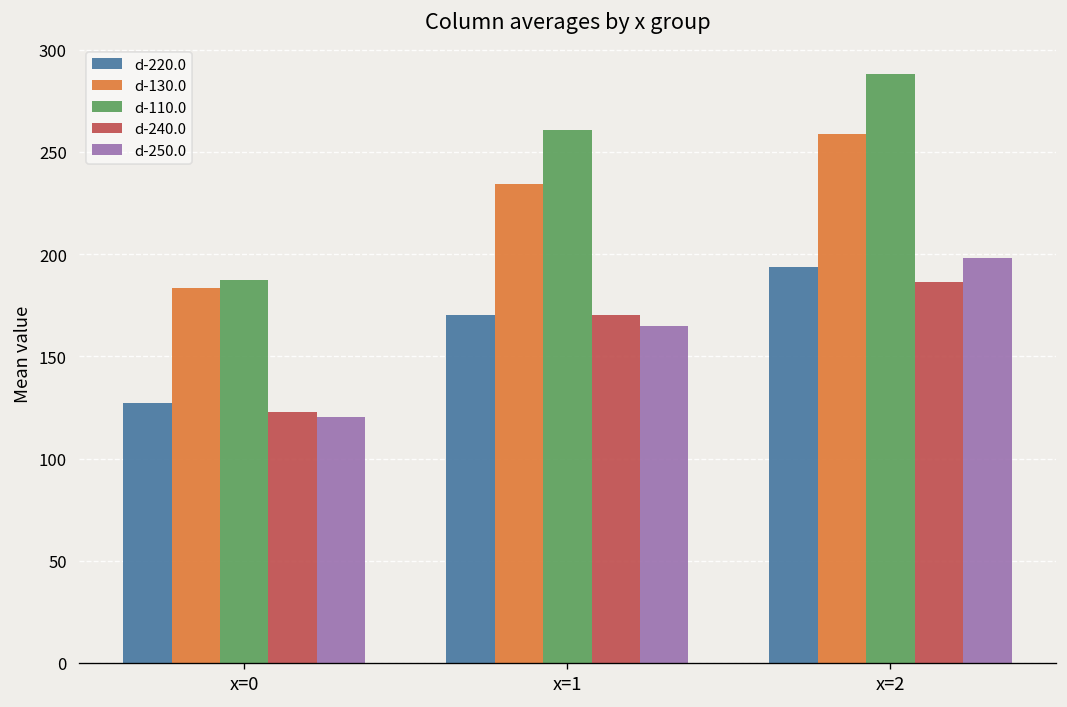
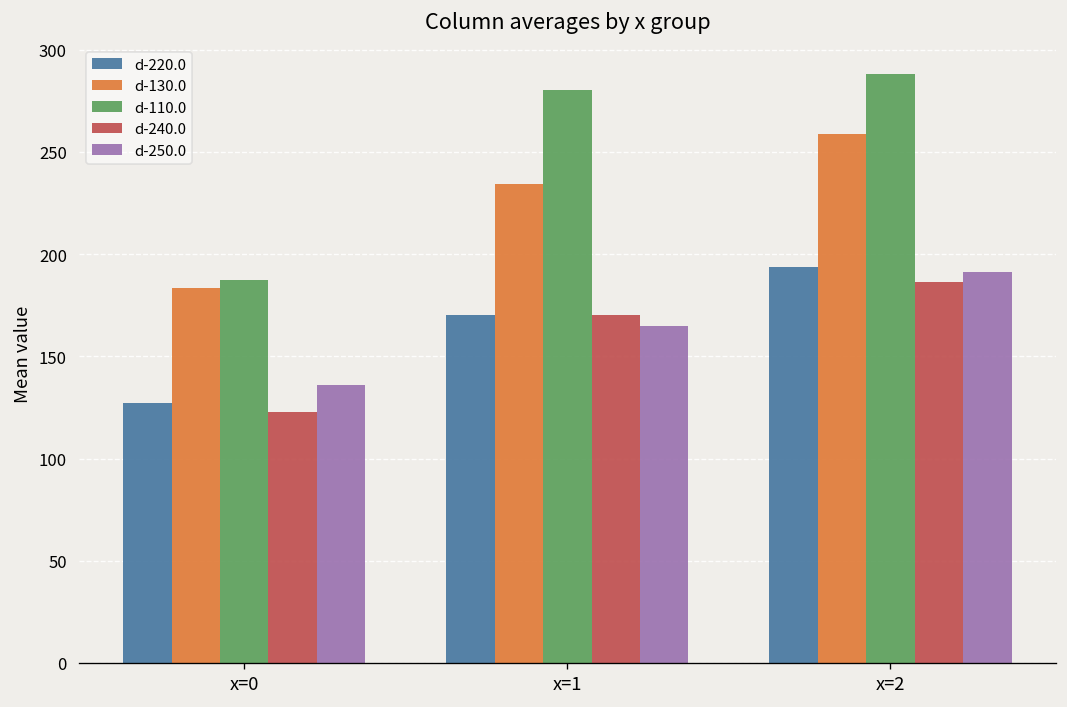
  {
    "d-220.0": {
      "x=0": 127,
      "x=1": 170,
      "x=2": 194
    },
    "d-110.0": {
      "x=0": 187,
-     "x=1": 261,
+     "x=1": 280,
      "x=2": 288
    },
    "d-250.0": {
-     "x=0": 121,
+     "x=0": 136,
      "x=1": 165,
-     "x=2": 198
+     "x=2": 191
    }
  }
